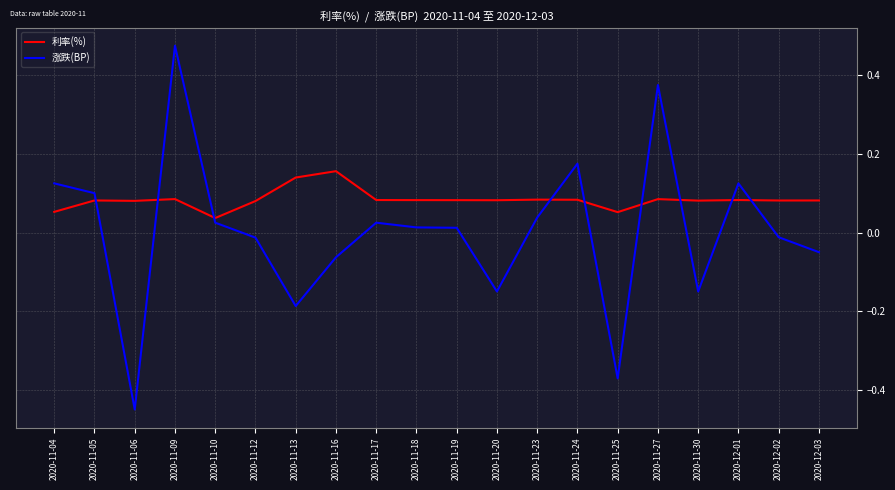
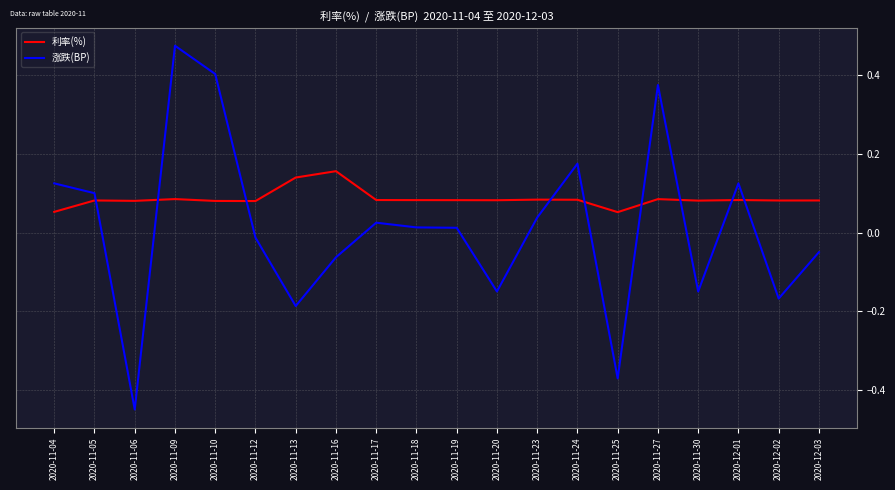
  {
    "利率(%)": {
      "2020-11-04": 0.05,
      "2020-11-05": 0.08,
      "2020-11-06": 0.08,
      "2020-11-09": 0.09,
-     "2020-11-10": 0.04,
+     "2020-11-10": 0.08,
      "2020-11-12": 0.08,
      "2020-11-13": 0.14,
      "2020-11-16": 0.16,
      "2020-11-17": 0.08,
      "2020-11-18": 0.08,
      "2020-11-19": 0.08,
      "2020-11-20": 0.08,
      "2020-11-23": 0.08,
      "2020-11-24": 0.08,
      "2020-11-25": 0.05,
      "2020-11-27": 0.08,
      "2020-11-30": 0.08,
      "2020-12-01": 0.08,
      "2020-12-02": 0.08,
      "2020-12-03": 0.08
    },
    "涨跌(BP)": {
      "2020-11-04": 0.13,
      "2020-11-05": 0.10,
      "2020-11-06": -0.45,
      "2020-11-09": 0.48,
-     "2020-11-10": 0.03,
+     "2020-11-10": 0.40,
      "2020-11-12": -0.01,
      "2020-11-13": -0.19,
      "2020-11-16": -0.06,
      "2020-11-17": 0.03,
      "2020-11-18": 0.01,
      "2020-11-19": 0.01,
      "2020-11-20": -0.15,
      "2020-11-23": 0.04,
      "2020-11-24": 0.18,
      "2020-11-25": -0.37,
      "2020-11-27": 0.38,
      "2020-11-30": -0.15,
      "2020-12-01": 0.13,
-     "2020-12-02": -0.01,
+     "2020-12-02": -0.17,
      "2020-12-03": -0.05
    }
  }
